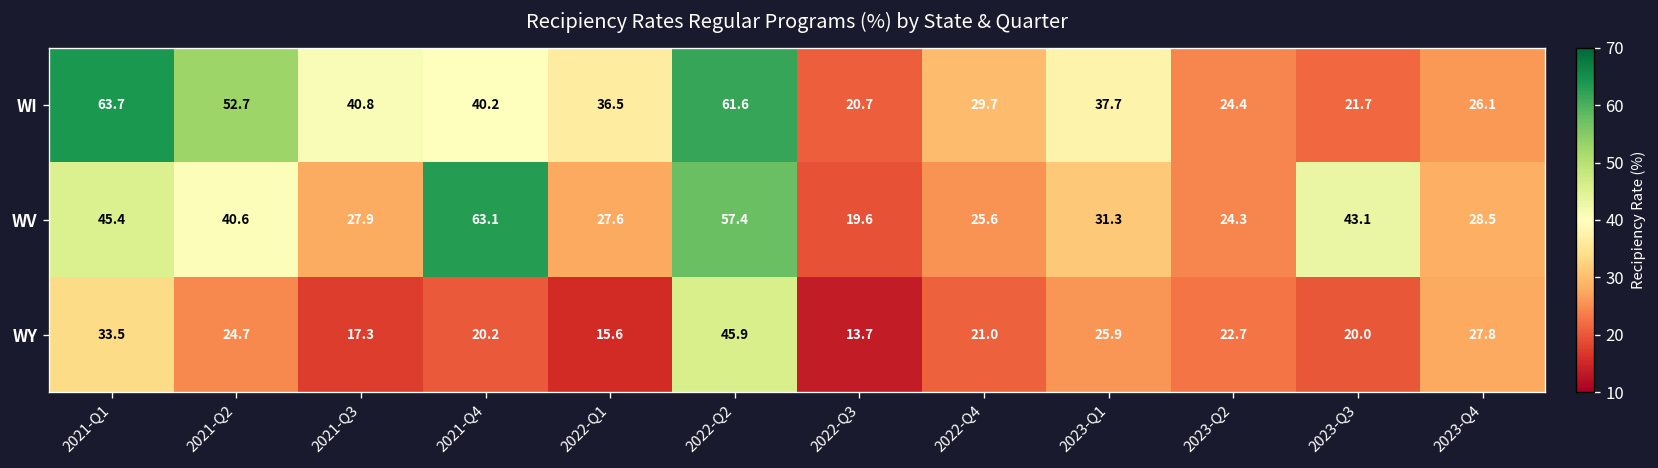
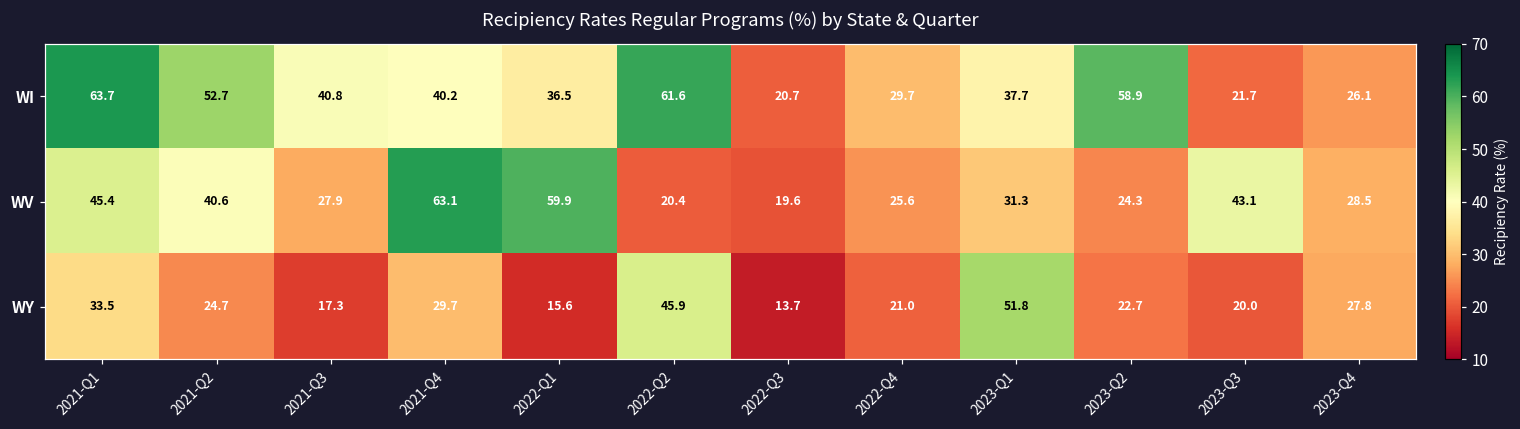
  {
    "WI": {
      "2021-Q1": 63.7,
      "2021-Q2": 52.7,
      "2021-Q3": 40.8,
      "2021-Q4": 40.2,
      "2022-Q1": 36.5,
      "2022-Q2": 61.6,
      "2022-Q3": 20.7,
      "2022-Q4": 29.7,
      "2023-Q1": 37.7,
-     "2023-Q2": 24.4,
+     "2023-Q2": 58.9,
      "2023-Q3": 21.7,
      "2023-Q4": 26.1
    },
    "WV": {
      "2021-Q1": 45.4,
      "2021-Q2": 40.6,
      "2021-Q3": 27.9,
      "2021-Q4": 63.1,
-     "2022-Q1": 27.6,
-     "2022-Q2": 57.4,
+     "2022-Q1": 59.9,
+     "2022-Q2": 20.4,
      "2022-Q3": 19.6,
      "2022-Q4": 25.6,
      "2023-Q1": 31.3,
      "2023-Q2": 24.3,
      "2023-Q3": 43.1,
      "2023-Q4": 28.5
    },
    "WY": {
      "2021-Q1": 33.5,
      "2021-Q2": 24.7,
      "2021-Q3": 17.3,
-     "2021-Q4": 20.2,
+     "2021-Q4": 29.7,
      "2022-Q1": 15.6,
      "2022-Q2": 45.9,
      "2022-Q3": 13.7,
      "2022-Q4": 21.0,
-     "2023-Q1": 25.9,
+     "2023-Q1": 51.8,
      "2023-Q2": 22.7,
      "2023-Q3": 20.0,
      "2023-Q4": 27.8
    }
  }
